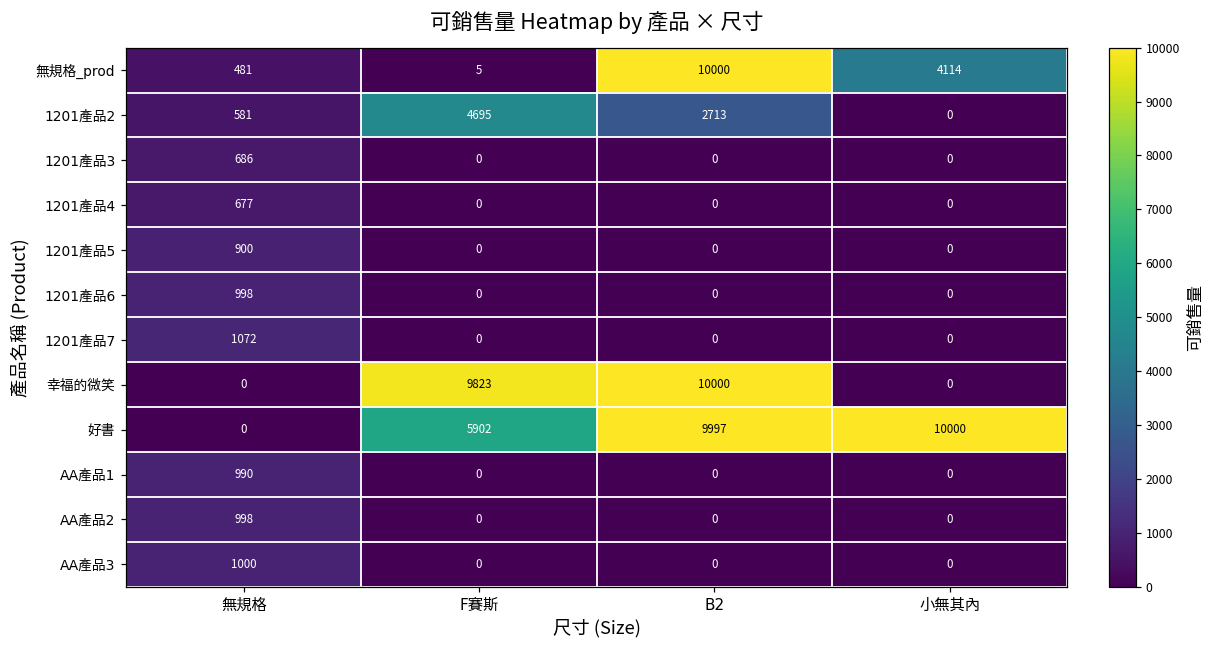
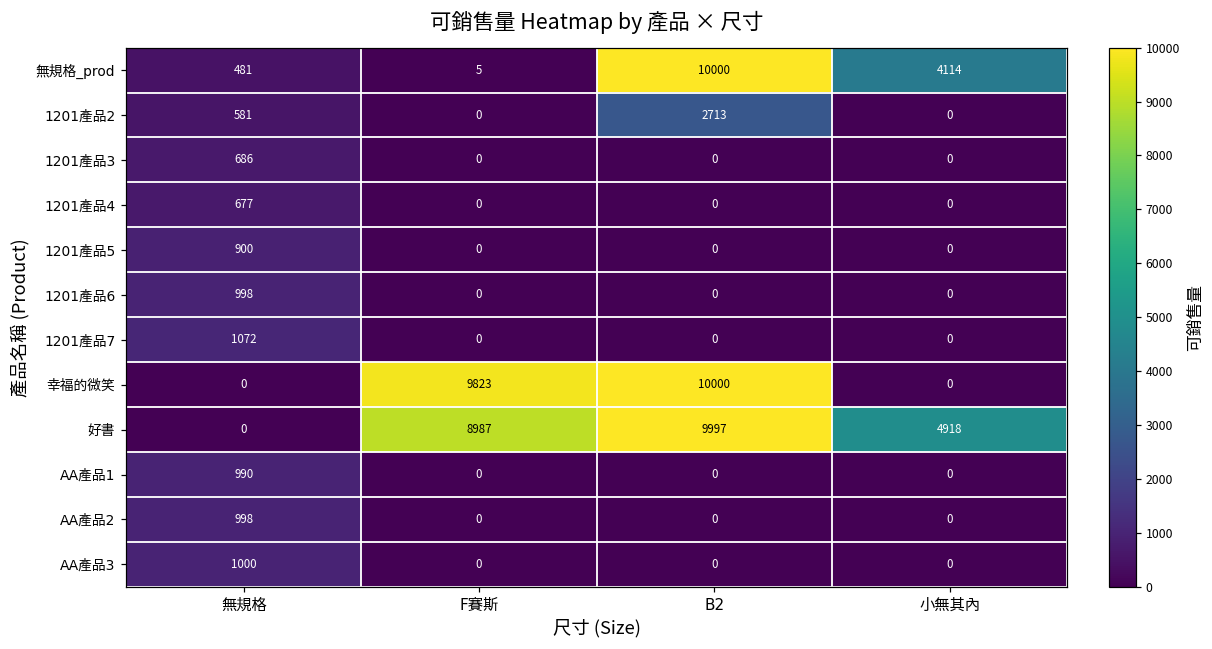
  {
    "無規格_prod": {
      "無規格": 481,
      "F賽斯": 5,
      "B2": 10000,
      "小無其內": 4114
    },
    "1201產品2": {
      "無規格": 581,
-     "F賽斯": 4695,
+     "F賽斯": 0,
      "B2": 2713,
      "小無其內": 0
    },
    "1201產品3": {
      "無規格": 686,
      "F賽斯": 0,
      "B2": 0,
      "小無其內": 0
    },
    "1201產品4": {
      "無規格": 677,
      "F賽斯": 0,
      "B2": 0,
      "小無其內": 0
    },
    "1201產品5": {
      "無規格": 900,
      "F賽斯": 0,
      "B2": 0,
      "小無其內": 0
    },
    "1201產品6": {
      "無規格": 998,
      "F賽斯": 0,
      "B2": 0,
      "小無其內": 0
    },
    "1201產品7": {
      "無規格": 1072,
      "F賽斯": 0,
      "B2": 0,
      "小無其內": 0
    },
    "幸福的微笑": {
      "無規格": 0,
      "F賽斯": 9823,
      "B2": 10000,
      "小無其內": 0
    },
    "好書": {
      "無規格": 0,
-     "F賽斯": 5902,
+     "F賽斯": 8987,
      "B2": 9997,
-     "小無其內": 10000
+     "小無其內": 4918
    },
    "AA產品1": {
      "無規格": 990,
      "F賽斯": 0,
      "B2": 0,
      "小無其內": 0
    },
    "AA產品2": {
      "無規格": 998,
      "F賽斯": 0,
      "B2": 0,
      "小無其內": 0
    },
    "AA產品3": {
      "無規格": 1000,
      "F賽斯": 0,
      "B2": 0,
      "小無其內": 0
    }
  }
